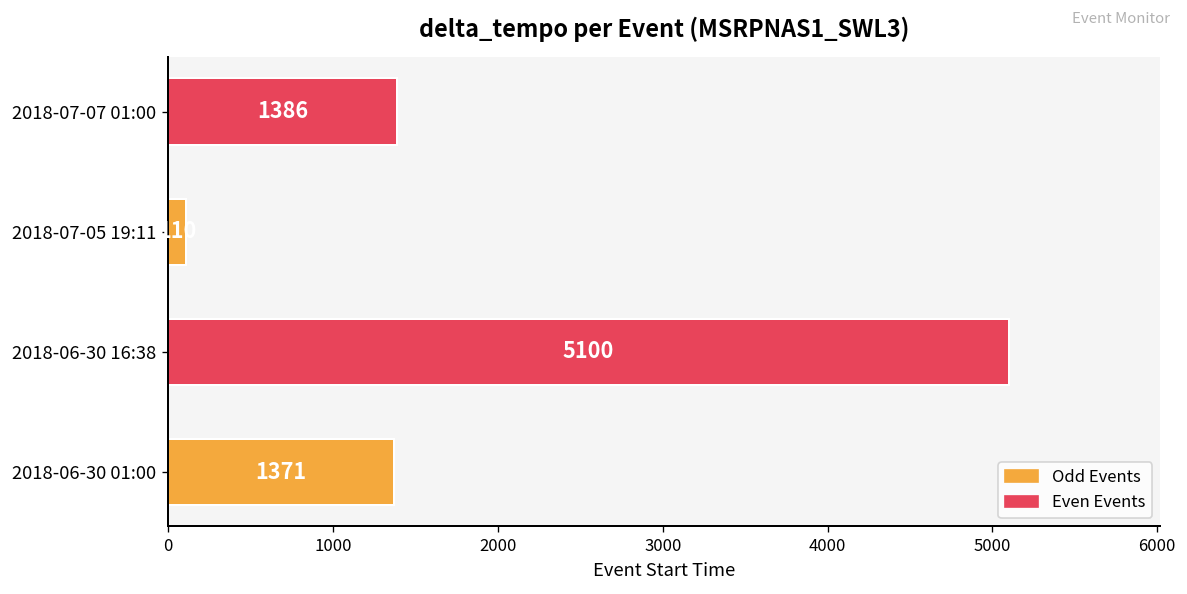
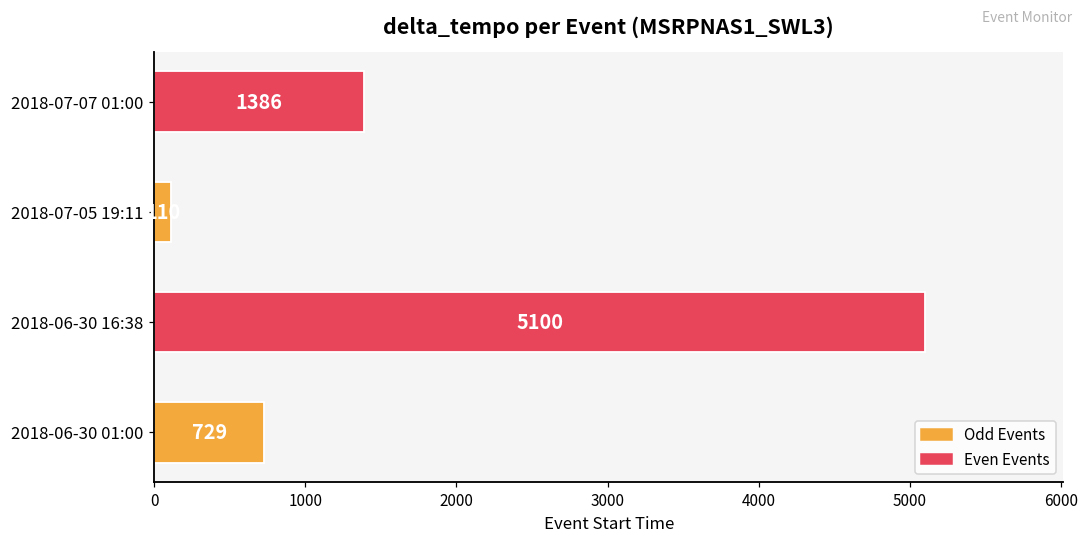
  {
    "2018-07-07 01:00": 1386,
    "2018-06-30 16:38": 5100,
-   "2018-06-30 01:00": 1371
+   "2018-06-30 01:00": 729
  }
